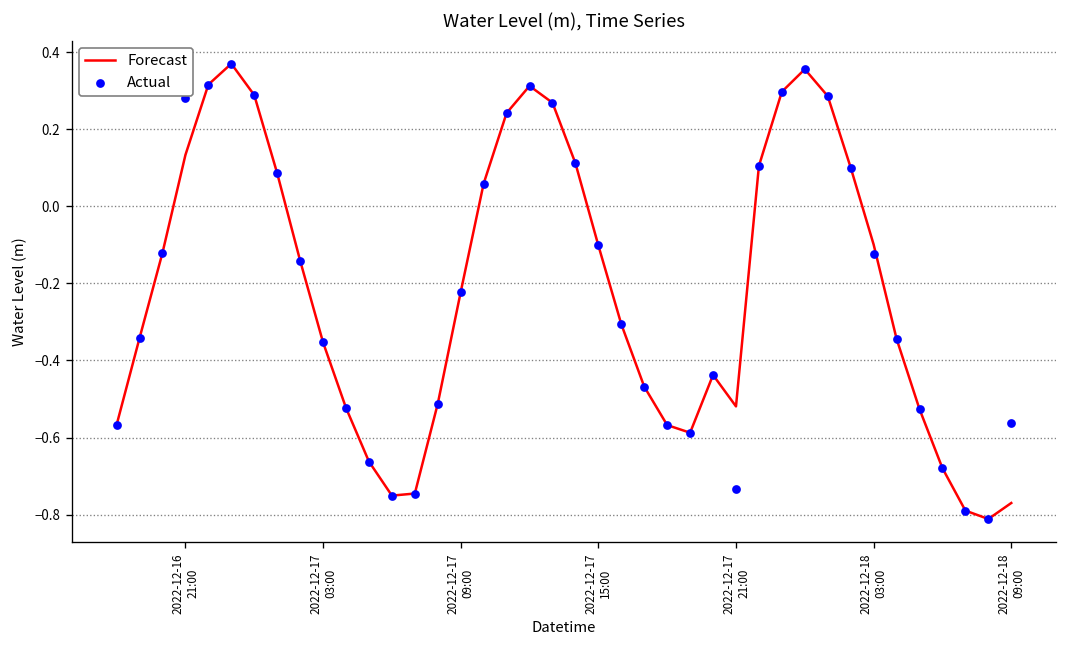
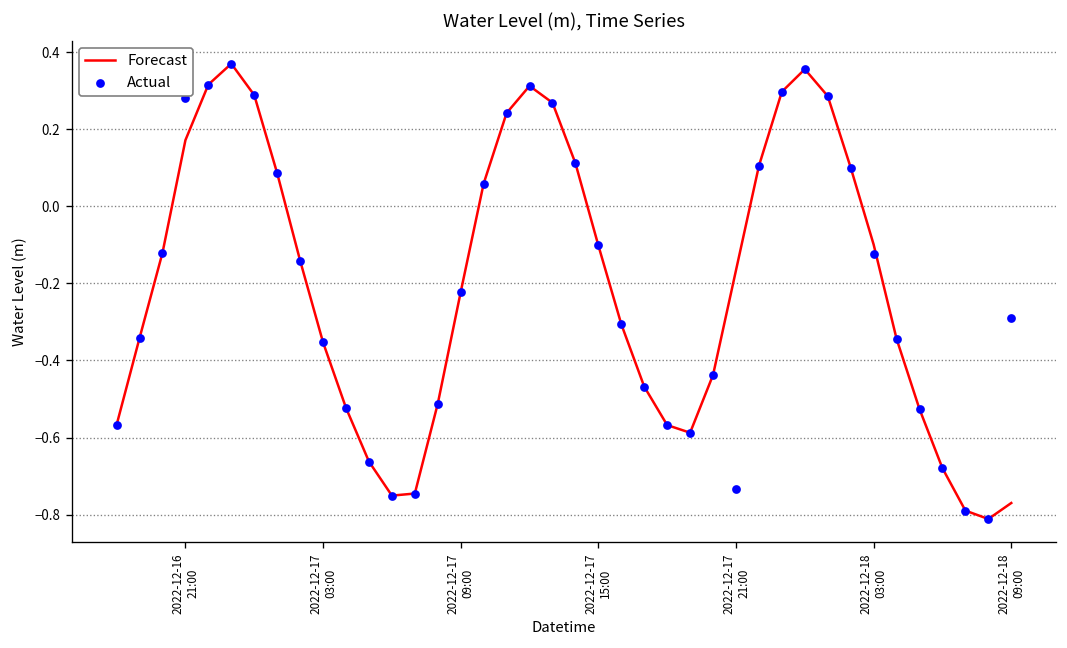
  {
    "Forecast": {
-     "2022-12-16 21:00": 0.13,
-     "2022-12-17 21:00": -0.52,
+     "2022-12-16 21:00": 0.17,
+     "2022-12-17 21:00": -0.17,
      "2022-12-18 03:00": -0.10,
      "2022-12-18 09:00": -0.77
    },
    "Actual": {
-     "2022-12-18 09:00": -0.56
+     "2022-12-18 09:00": -0.29
    }
  }
